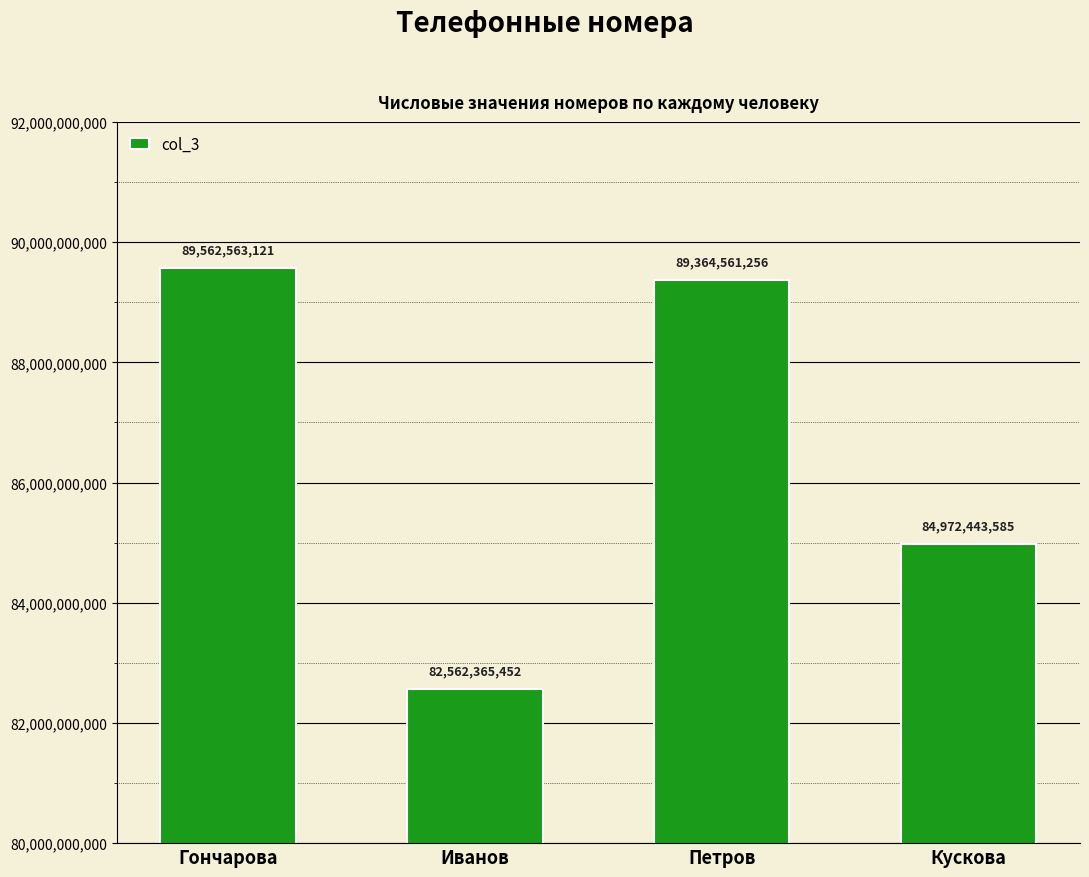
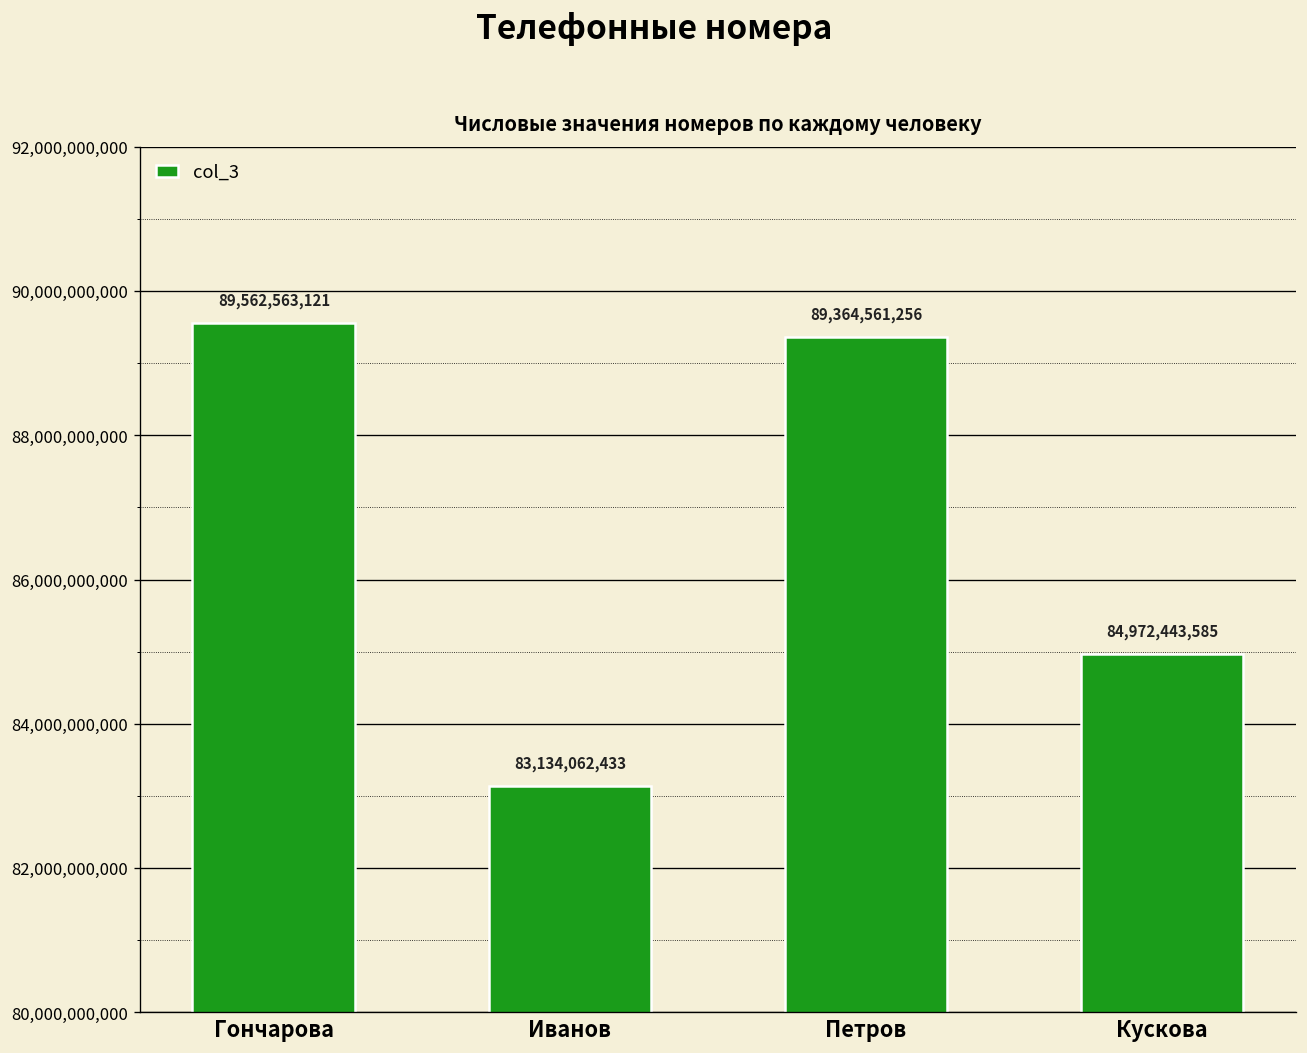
  {
    "Гончарова": "89,562,563,121",
-   "Иванов": "82,562,365,452",
+   "Иванов": "83,134,062,433",
    "Петров": "89,364,561,256",
    "Кускова": "84,972,443,585"
  }
